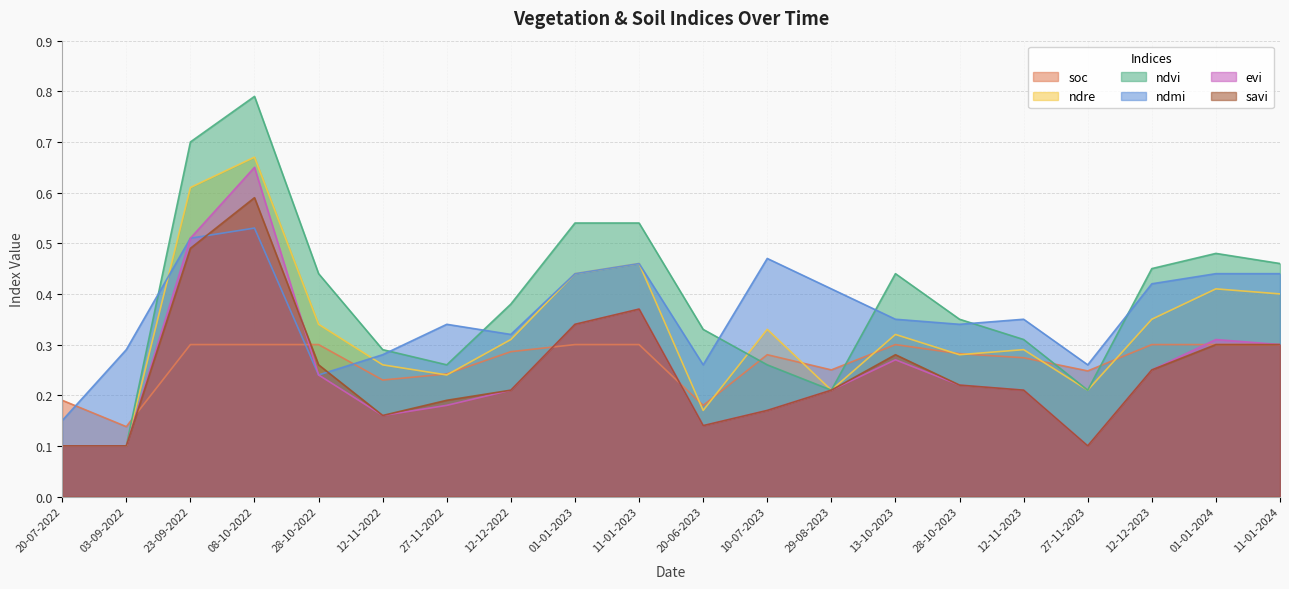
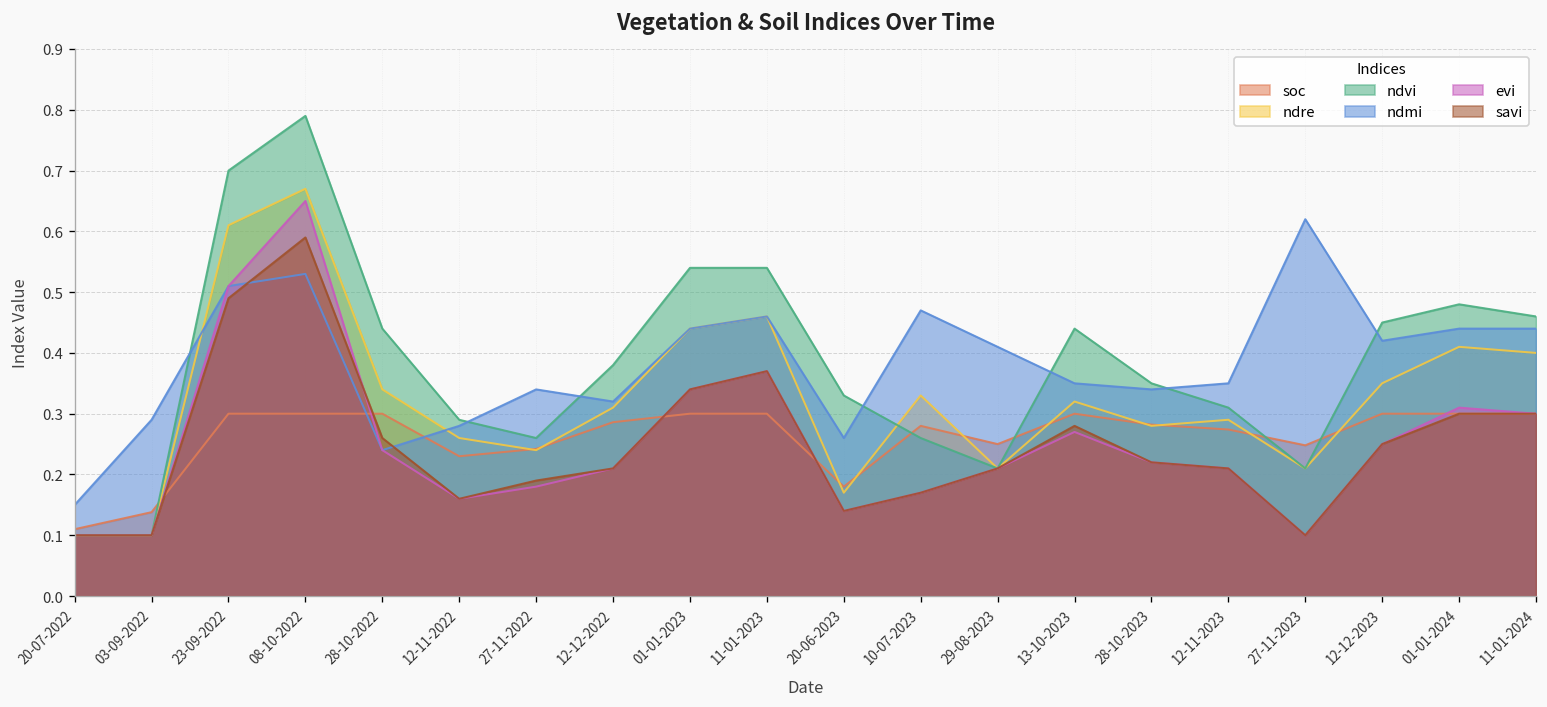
  {
    "soc": {
-     "20-07-2022": 0.19,
+     "20-07-2022": 0.11,
      "03-09-2022": 0.14,
      "23-09-2022": 0.30,
      "08-10-2022": 0.30,
      "28-10-2022": 0.30,
      "12-11-2022": 0.23,
      "12-12-2022": 0.29,
      "01-01-2023": 0.30,
      "11-01-2023": 0.30,
      "20-06-2023": 0.18,
      "10-07-2023": 0.28,
      "29-08-2023": 0.25,
      "13-10-2023": 0.30,
      "12-11-2023": 0.27,
      "27-11-2023": 0.25,
      "12-12-2023": 0.30
    },
    "ndre": {
      "23-09-2022": 0.61,
      "08-10-2022": 0.67,
      "28-10-2022": 0.34,
      "12-11-2022": 0.26,
      "12-12-2022": 0.31,
      "20-06-2023": 0.17,
      "10-07-2023": 0.33,
      "13-10-2023": 0.32,
      "12-11-2023": 0.29,
      "12-12-2023": 0.35,
      "01-01-2024": 0.41,
      "11-01-2024": 0.40
    },
    "ndvi": {
      "23-09-2022": 0.70,
      "08-10-2022": 0.79,
      "28-10-2022": 0.44,
      "12-11-2022": 0.29,
      "27-11-2022": 0.26,
      "12-12-2022": 0.38,
      "01-01-2023": 0.54,
      "11-01-2023": 0.54,
      "20-06-2023": 0.33,
      "10-07-2023": 0.26,
      "13-10-2023": 0.44,
      "28-10-2023": 0.35,
      "12-11-2023": 0.31,
      "12-12-2023": 0.45,
      "01-01-2024": 0.48,
      "11-01-2024": 0.46
    },
    "ndmi": {
      "20-07-2022": 0.15,
      "03-09-2022": 0.29,
      "08-10-2022": 0.53,
      "12-11-2022": 0.28,
      "27-11-2022": 0.34,
      "12-12-2022": 0.32,
      "20-06-2023": 0.26,
      "10-07-2023": 0.47,
      "29-08-2023": 0.41,
      "13-10-2023": 0.35,
      "28-10-2023": 0.34,
      "12-11-2023": 0.35,
-     "27-11-2023": 0.26,
+     "27-11-2023": 0.62,
      "12-12-2023": 0.42,
      "01-01-2024": 0.44,
      "11-01-2024": 0.44
    },
    "evi": {
      "08-10-2022": 0.65,
      "27-11-2022": 0.18,
      "13-10-2023": 0.27,
      "01-01-2024": 0.31
    },
    "savi": {
      "23-09-2022": 0.49,
      "08-10-2022": 0.59,
      "28-10-2022": 0.26,
      "27-11-2022": 0.19,
      "13-10-2023": 0.28
    }
  }
